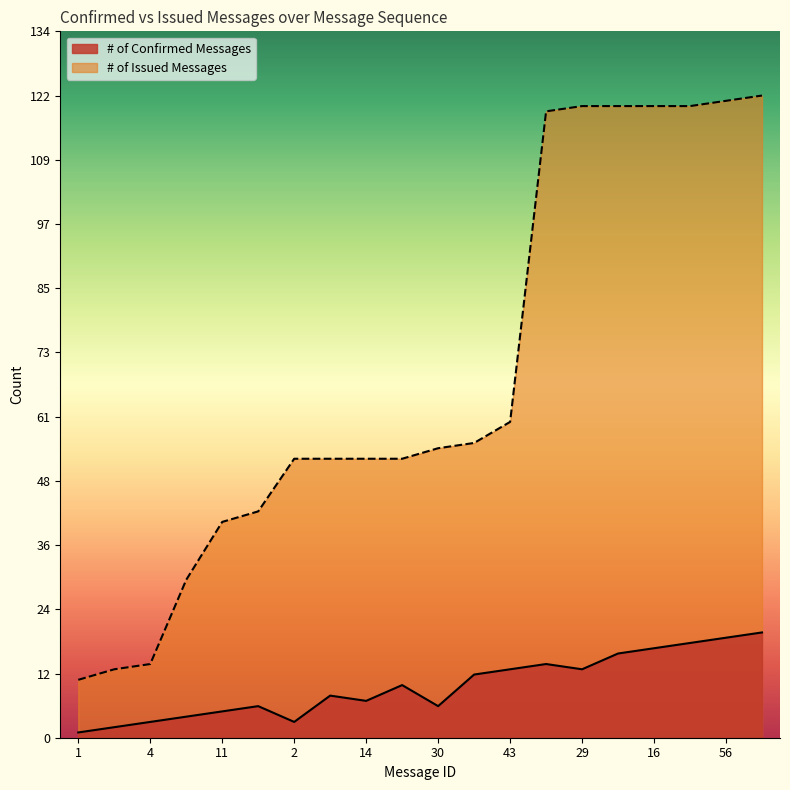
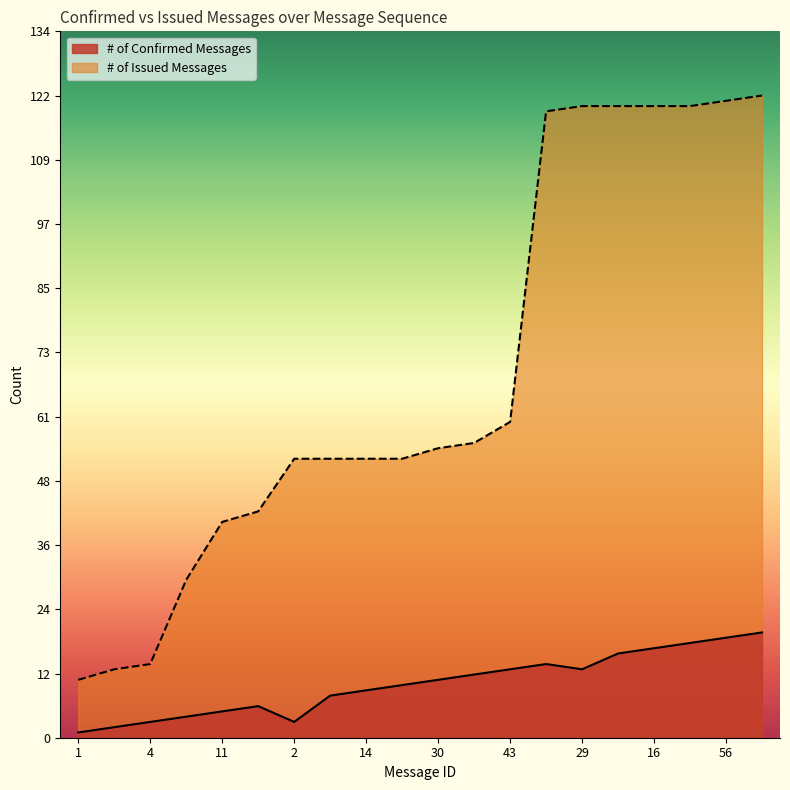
  {
    "# of Confirmed Messages": {
      "4": 3,
      "2": 3,
-     "14": 7,
-     "30": 6,
+     "14": 9,
+     "30": 11,
      "43": 13,
      "29": 13,
      "16": 17,
      "56": 19
    },
    "# of Issued Messages": {
      "4": 14,
      "2": 53,
      "14": 53,
      "30": 55,
      "43": 60,
      "29": 120,
      "16": 120,
      "56": 121
    }
  }
